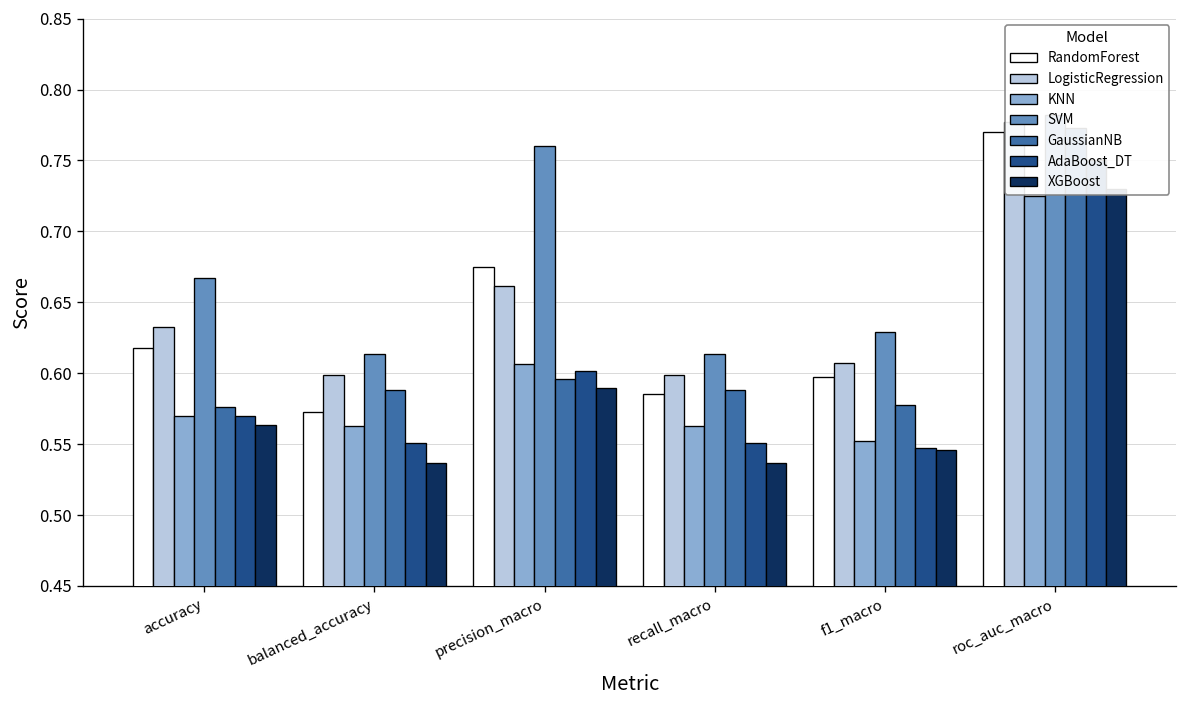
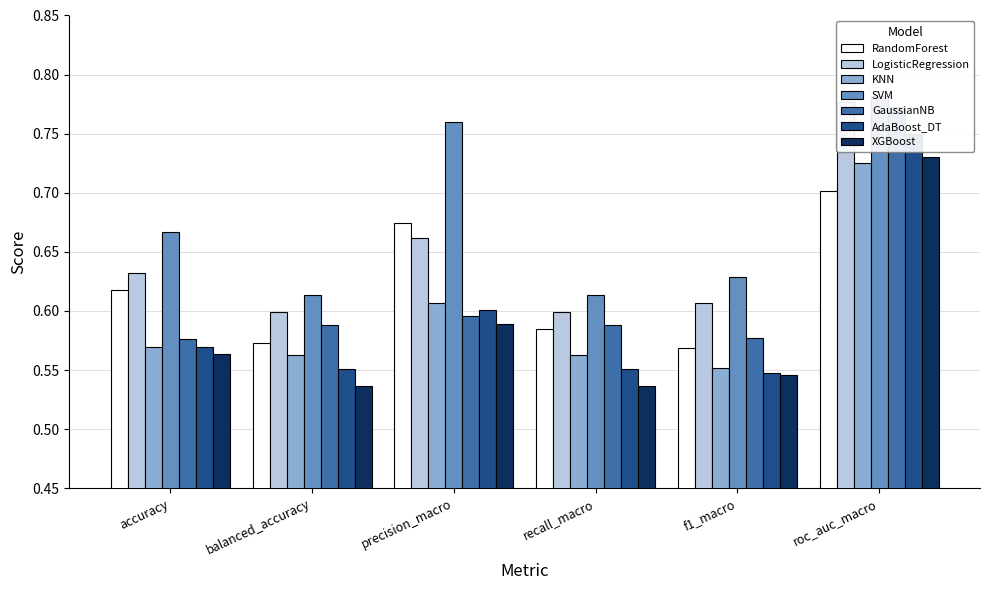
  {
    "RandomForest": {
      "accuracy": 0.618,
      "balanced_accuracy": 0.573,
      "precision_macro": 0.675,
      "recall_macro": 0.585,
-     "f1_macro": 0.597,
-     "roc_auc_macro": 0.770
+     "f1_macro": 0.568,
+     "roc_auc_macro": 0.702
    }
  }
